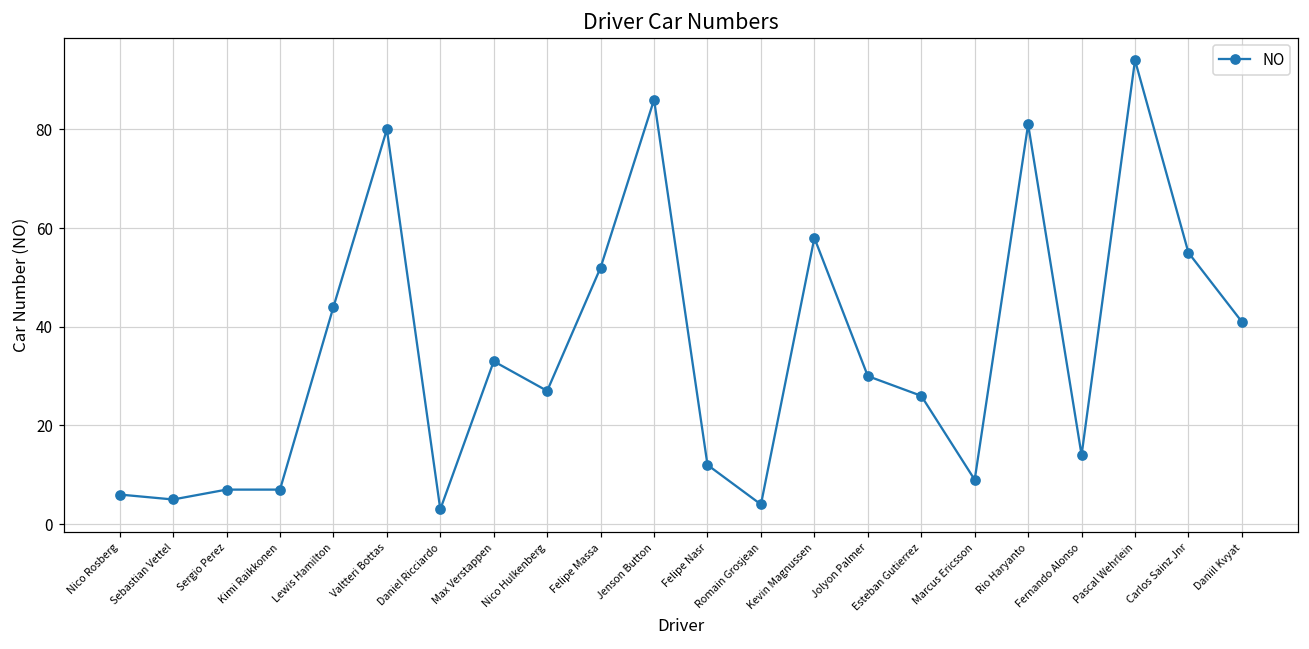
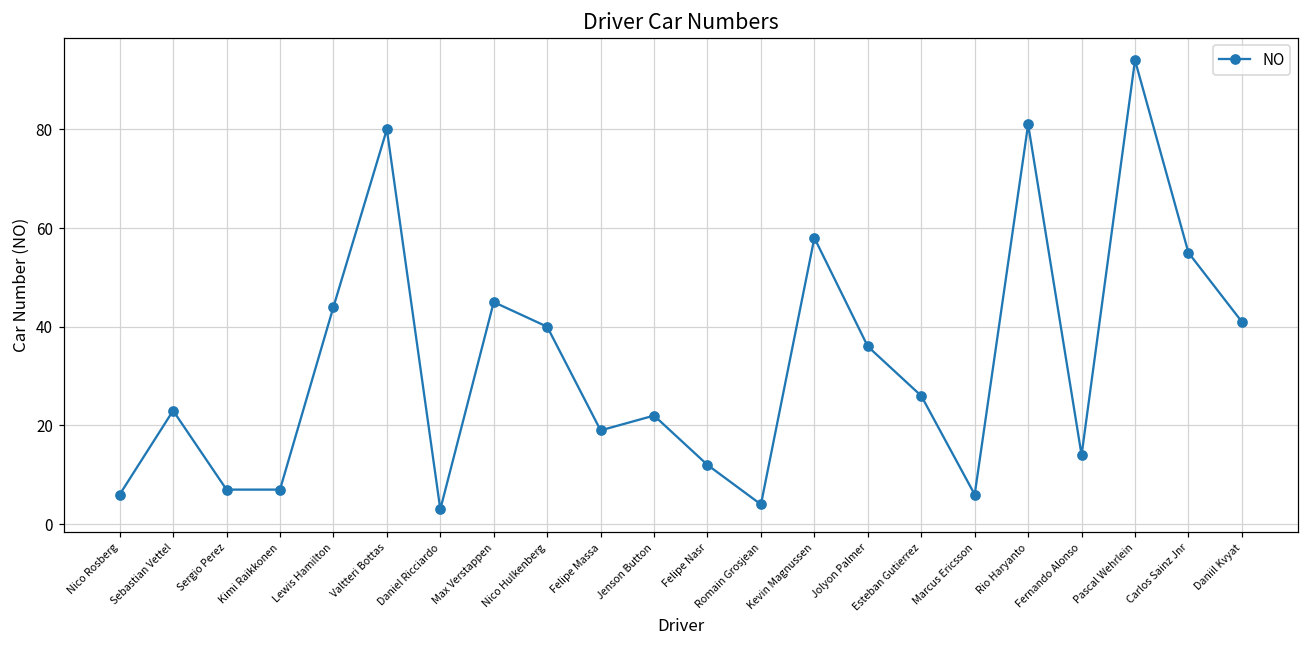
  {
    "Nico Rosberg": 6,
-   "Sebastian Vettel": 5,
+   "Sebastian Vettel": 23,
    "Sergio Perez": 7,
    "Kimi Raikkonen": 7,
    "Lewis Hamilton": 44,
    "Valtteri Bottas": 80,
    "Daniel Ricciardo": 3,
-   "Max Verstappen": 33,
-   "Nico Hulkenberg": 27,
-   "Felipe Massa": 52,
-   "Jenson Button": 86,
+   "Max Verstappen": 45,
+   "Nico Hulkenberg": 40,
+   "Felipe Massa": 19,
+   "Jenson Button": 22,
    "Felipe Nasr": 12,
    "Romain Grosjean": 4,
    "Kevin Magnussen": 58,
-   "Jolyon Palmer": 30,
+   "Jolyon Palmer": 36,
    "Esteban Gutierrez": 26,
-   "Marcus Ericsson": 9,
+   "Marcus Ericsson": 6,
    "Rio Haryanto": 81,
    "Fernando Alonso": 14,
    "Pascal Wehrlein": 94,
    "Carlos Sainz Jnr": 55,
    "Daniil Kvyat": 41
  }
